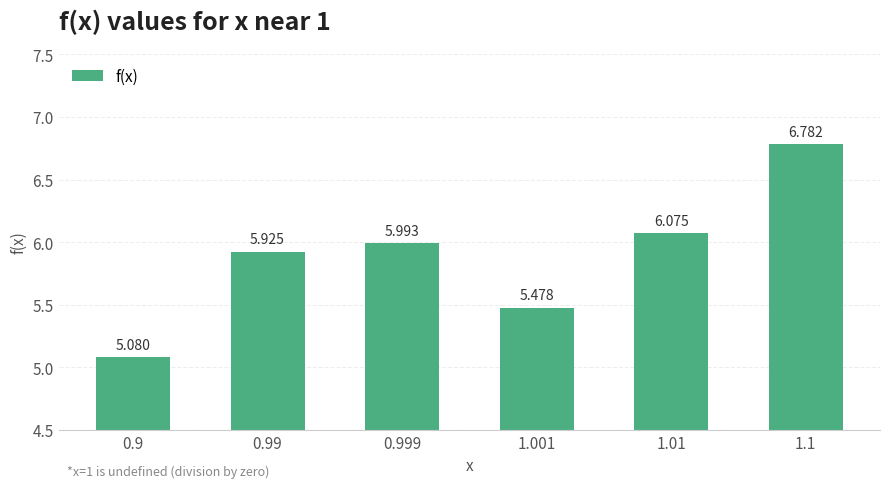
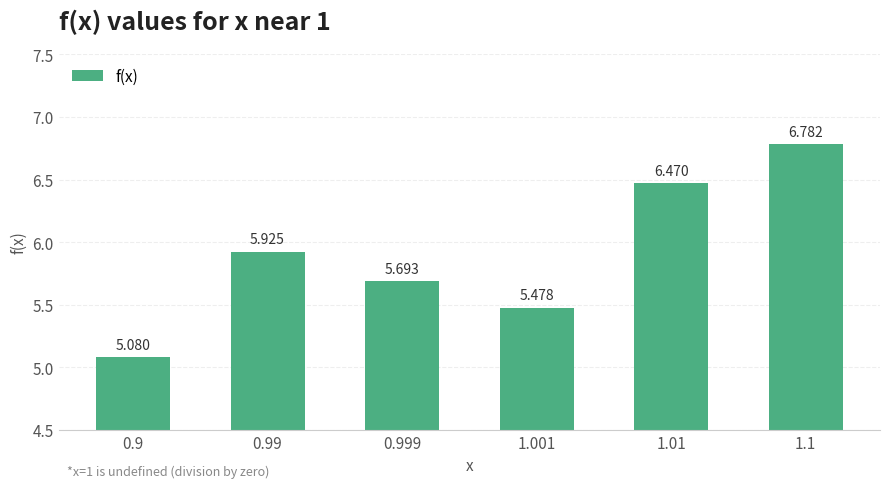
  {
    "0.9": 5.080,
    "0.99": 5.925,
-   "0.999": 5.993,
+   "0.999": 5.693,
    "1.001": 5.478,
-   "1.01": 6.075,
+   "1.01": 6.470,
    "1.1": 6.782
  }
